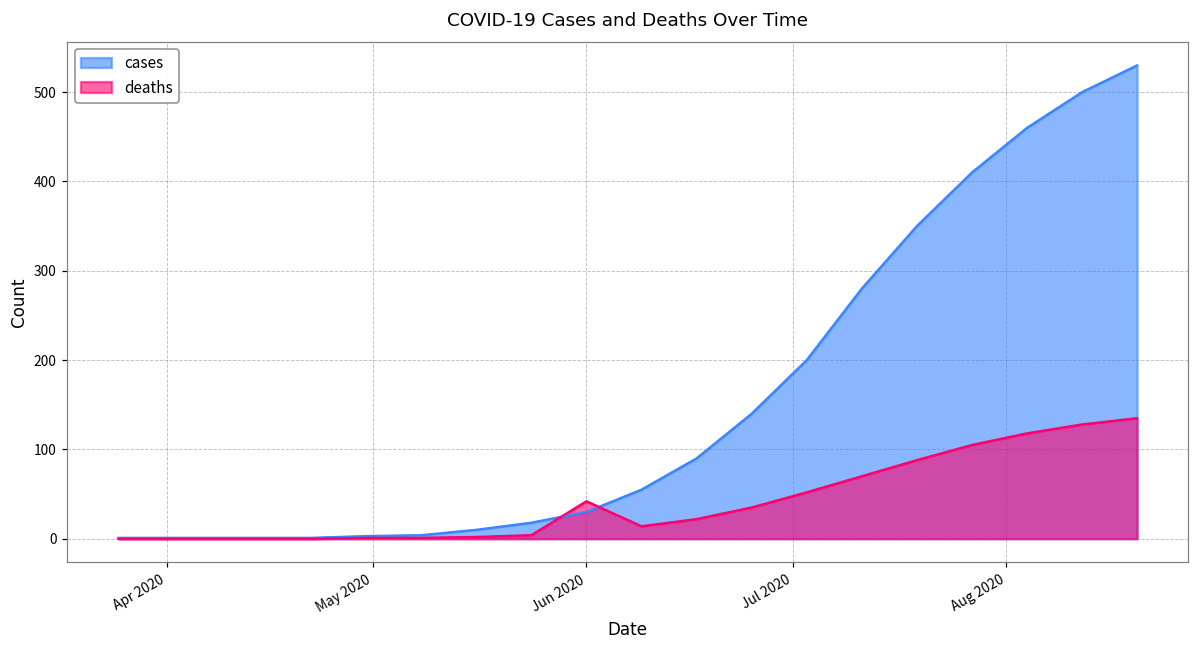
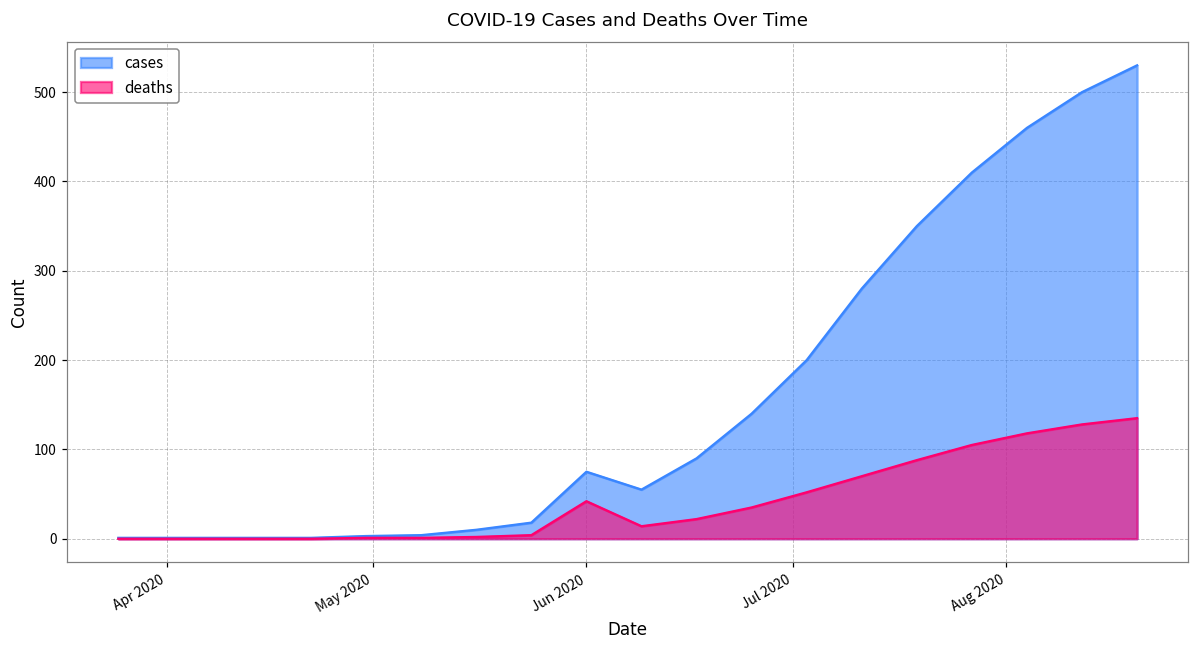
  {
    "cases": {
-     "Jun 2020": 30
+     "Jun 2020": 80
    },
    "deaths": {
      "Jun 2020": 40
    }
  }
